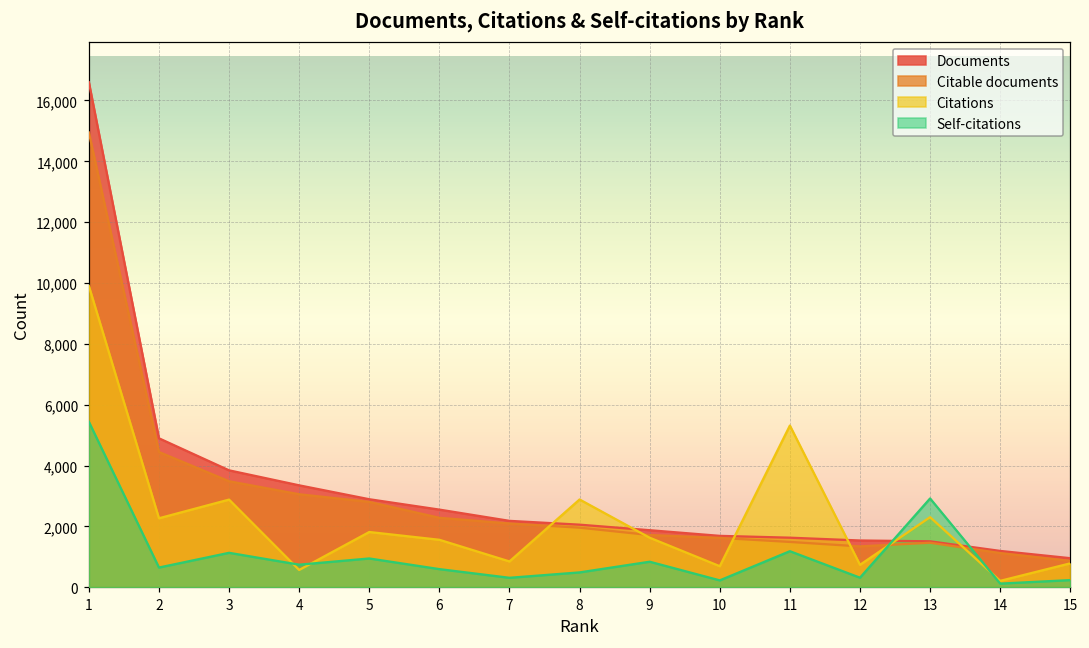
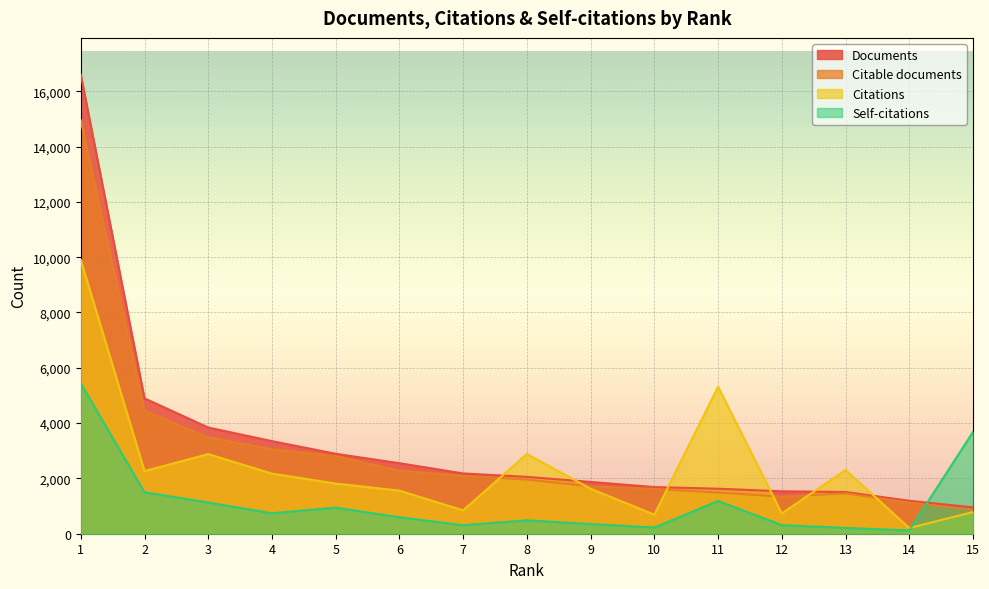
  {
    "Citations": {
      "1": "9,900",
      "2": "2,300",
      "3": "2,900",
-     "4": "600",
+     "4": "2,200",
      "5": "1,800",
      "6": "1,600",
      "7": "800",
      "8": "2,900",
      "10": "700",
      "11": "5,300",
      "12": "700",
      "13": "2,300"
    },
    "Self-citations": {
      "1": "5,400",
-     "2": "600",
+     "2": "1,500",
      "3": "1,100",
      "4": "700",
      "5": "900",
      "6": "600",
      "7": "300",
      "8": "500",
-     "9": "800",
+     "9": "400",
      "10": "200",
      "11": "1,200",
      "12": "300",
-     "13": "2,900",
-     "15": "200"
+     "13": "200",
+     "15": "3,700"
    }
  }
